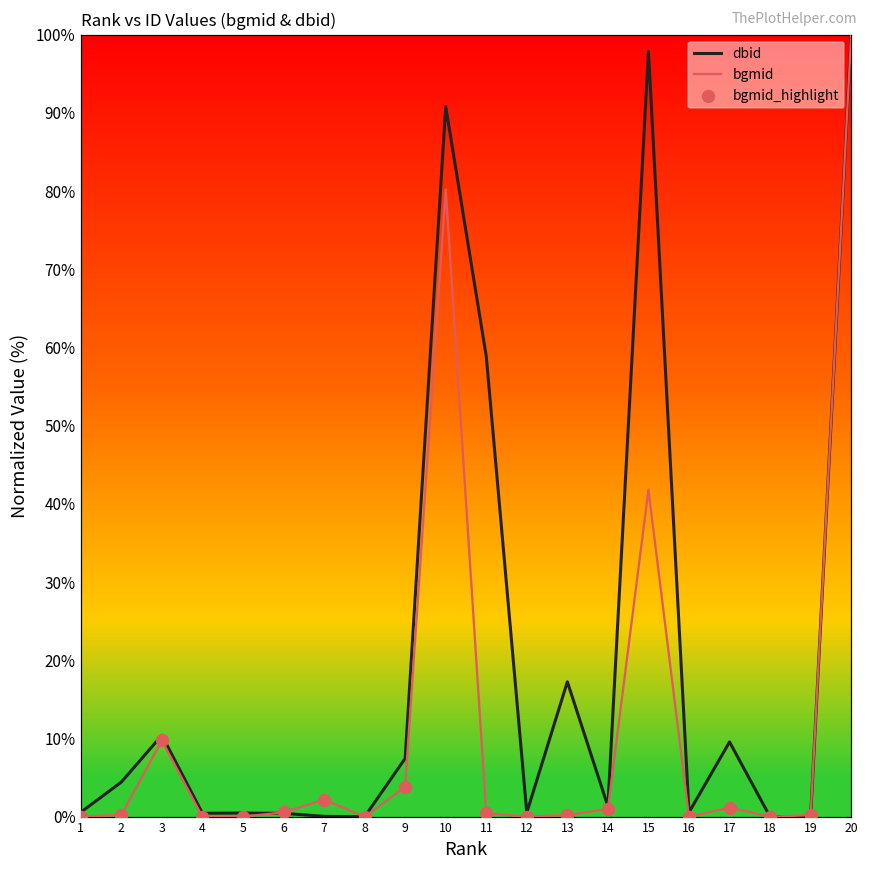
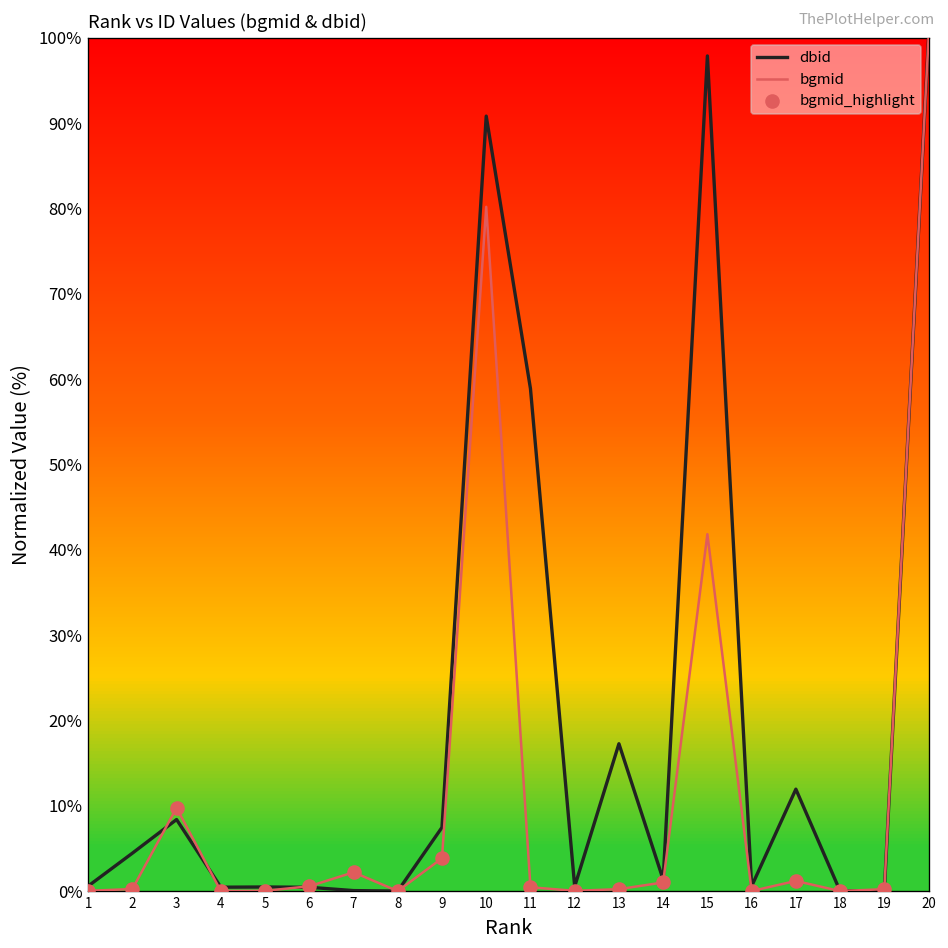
  {
    "dbid": {
      "1": "1%",
      "2": "4%",
-     "3": "10%",
+     "3": "8%",
      "4": "0%",
      "5": "0%",
      "7": "0%",
      "9": "7%",
      "10": "91%",
      "11": "59%",
      "12": "1%",
      "13": "17%",
      "15": "98%",
      "16": "1%",
-     "17": "10%"
+     "17": "12%"
    }
  }
